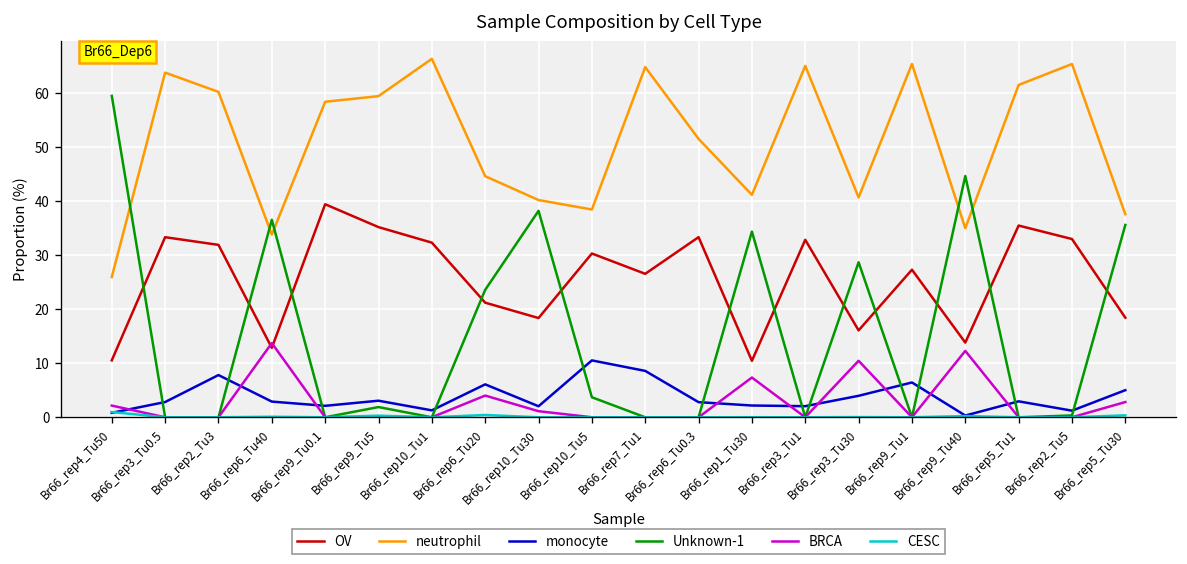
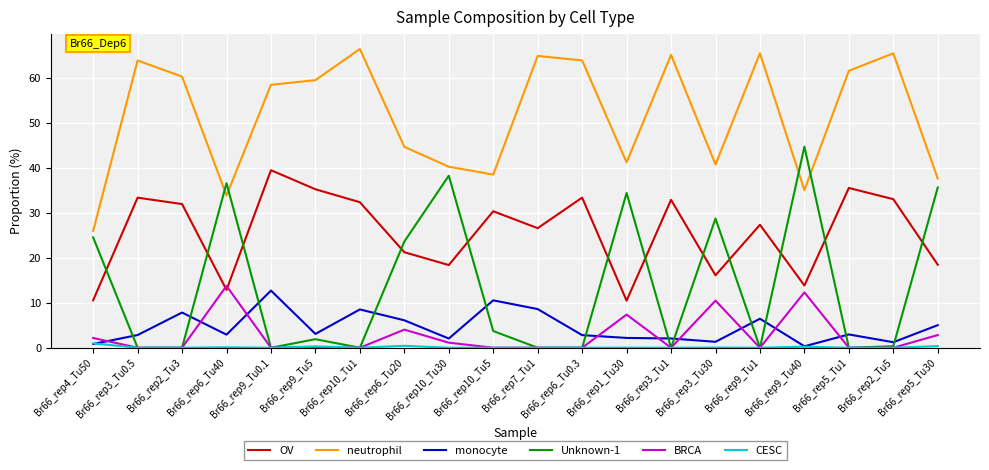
  {
    "OV": {
      "Br66_rep4_Tu50": 11,
      "Br66_rep3_Tu0.5": 33,
      "Br66_rep2_Tu3": 32,
      "Br66_rep6_Tu40": 13,
      "Br66_rep9_Tu0.1": 39,
      "Br66_rep9_Tu5": 35,
      "Br66_rep10_Tu1": 32,
      "Br66_rep6_Tu20": 21,
      "Br66_rep10_Tu30": 18,
      "Br66_rep10_Tu5": 30,
      "Br66_rep7_Tu1": 27,
      "Br66_rep6_Tu0.3": 33,
      "Br66_rep1_Tu30": 10,
      "Br66_rep3_Tu1": 33,
      "Br66_rep3_Tu30": 16,
      "Br66_rep9_Tu1": 27,
      "Br66_rep9_Tu40": 14,
      "Br66_rep5_Tu1": 36,
      "Br66_rep2_Tu5": 33,
      "Br66_rep5_Tu30": 18
    },
    "neutrophil": {
      "Br66_rep4_Tu50": 26,
      "Br66_rep3_Tu0.5": 64,
      "Br66_rep2_Tu3": 60,
      "Br66_rep6_Tu40": 34,
      "Br66_rep9_Tu0.1": 58,
      "Br66_rep9_Tu5": 59,
      "Br66_rep10_Tu1": 66,
      "Br66_rep6_Tu20": 45,
      "Br66_rep10_Tu30": 40,
      "Br66_rep10_Tu5": 38,
      "Br66_rep7_Tu1": 65,
-     "Br66_rep6_Tu0.3": 52,
+     "Br66_rep6_Tu0.3": 64,
      "Br66_rep1_Tu30": 41,
      "Br66_rep3_Tu1": 65,
      "Br66_rep3_Tu30": 41,
      "Br66_rep9_Tu1": 65,
      "Br66_rep9_Tu40": 35,
      "Br66_rep5_Tu1": 62,
      "Br66_rep2_Tu5": 65,
      "Br66_rep5_Tu30": 38
    },
    "monocyte": {
      "Br66_rep3_Tu0.5": 3,
      "Br66_rep2_Tu3": 8,
      "Br66_rep6_Tu40": 3,
-     "Br66_rep9_Tu0.1": 2,
+     "Br66_rep9_Tu0.1": 13,
      "Br66_rep9_Tu5": 3,
-     "Br66_rep10_Tu1": 1,
+     "Br66_rep10_Tu1": 9,
      "Br66_rep6_Tu20": 6,
      "Br66_rep10_Tu30": 2,
      "Br66_rep10_Tu5": 11,
      "Br66_rep7_Tu1": 9,
      "Br66_rep6_Tu0.3": 3,
      "Br66_rep1_Tu30": 2,
      "Br66_rep3_Tu1": 2,
-     "Br66_rep3_Tu30": 4,
+     "Br66_rep3_Tu30": 1,
      "Br66_rep9_Tu1": 6,
      "Br66_rep5_Tu1": 3,
      "Br66_rep2_Tu5": 1,
      "Br66_rep5_Tu30": 5
    },
    "Unknown-1": {
-     "Br66_rep4_Tu50": 60,
+     "Br66_rep4_Tu50": 25,
      "Br66_rep6_Tu40": 37,
      "Br66_rep9_Tu5": 2,
      "Br66_rep6_Tu20": 24,
      "Br66_rep10_Tu30": 38,
      "Br66_rep10_Tu5": 4,
      "Br66_rep1_Tu30": 34,
      "Br66_rep3_Tu30": 29,
      "Br66_rep9_Tu40": 45,
      "Br66_rep5_Tu30": 36
    },
    "BRCA": {
      "Br66_rep4_Tu50": 2,
      "Br66_rep6_Tu40": 14,
      "Br66_rep6_Tu20": 4,
      "Br66_rep10_Tu30": 1,
      "Br66_rep1_Tu30": 7,
      "Br66_rep3_Tu30": 10,
      "Br66_rep9_Tu40": 12,
      "Br66_rep5_Tu30": 3
    },
    "CESC": {
      "Br66_rep6_Tu40": 0,
      "Br66_rep6_Tu20": 0,
      "Br66_rep10_Tu30": 0,
      "Br66_rep1_Tu30": 0,
      "Br66_rep3_Tu30": 0,
      "Br66_rep5_Tu30": 0
    }
  }
